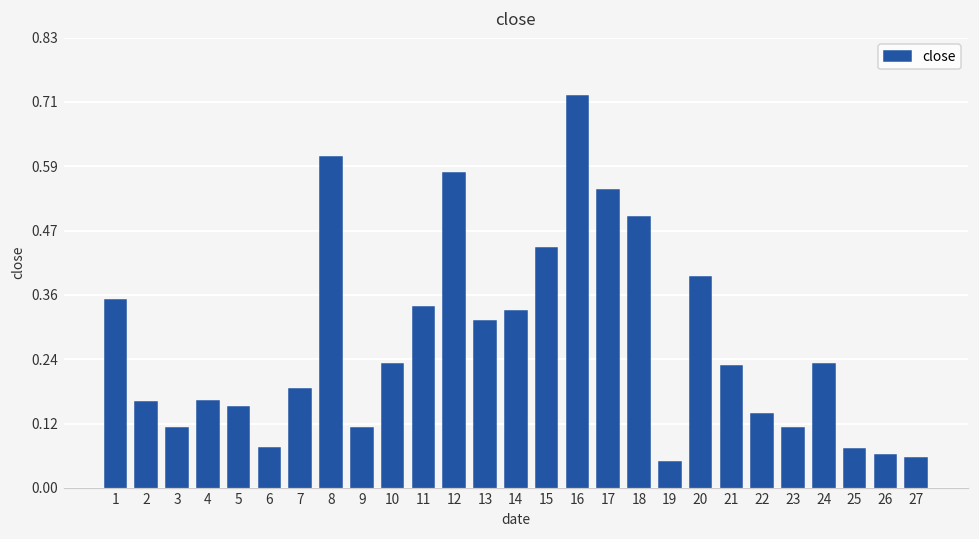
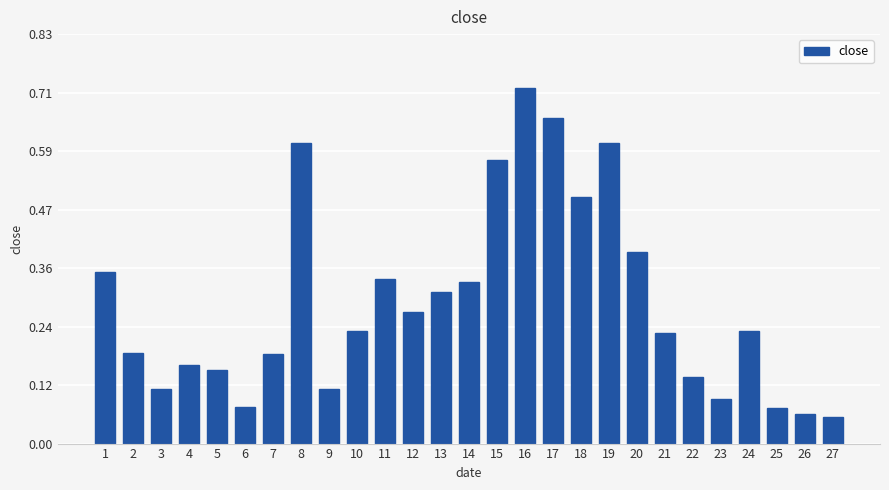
  {
    "1": 0.35,
-   "2": 0.16,
+   "2": 0.18,
    "3": 0.11,
    "4": 0.16,
    "5": 0.15,
    "6": 0.07,
    "7": 0.18,
    "8": 0.61,
    "9": 0.11,
    "10": 0.23,
    "11": 0.33,
-   "12": 0.58,
+   "12": 0.27,
    "13": 0.31,
    "14": 0.33,
-   "15": 0.44,
+   "15": 0.57,
    "16": 0.72,
-   "17": 0.55,
+   "17": 0.66,
    "18": 0.50,
-   "19": 0.05,
+   "19": 0.61,
    "20": 0.39,
    "21": 0.22,
    "22": 0.14,
-   "23": 0.11,
+   "23": 0.09,
    "24": 0.23,
    "25": 0.07,
    "26": 0.06,
    "27": 0.05
  }
